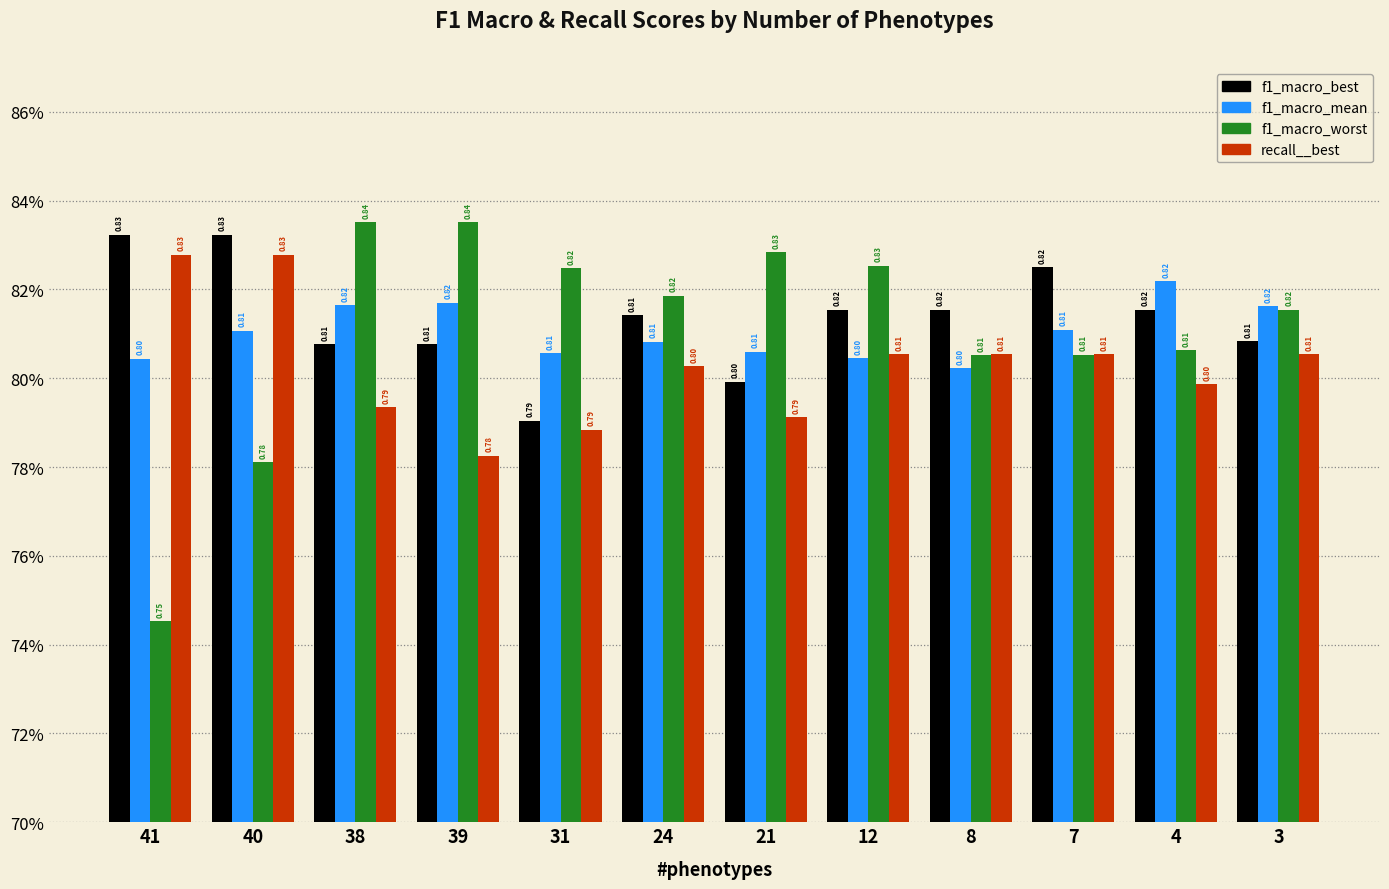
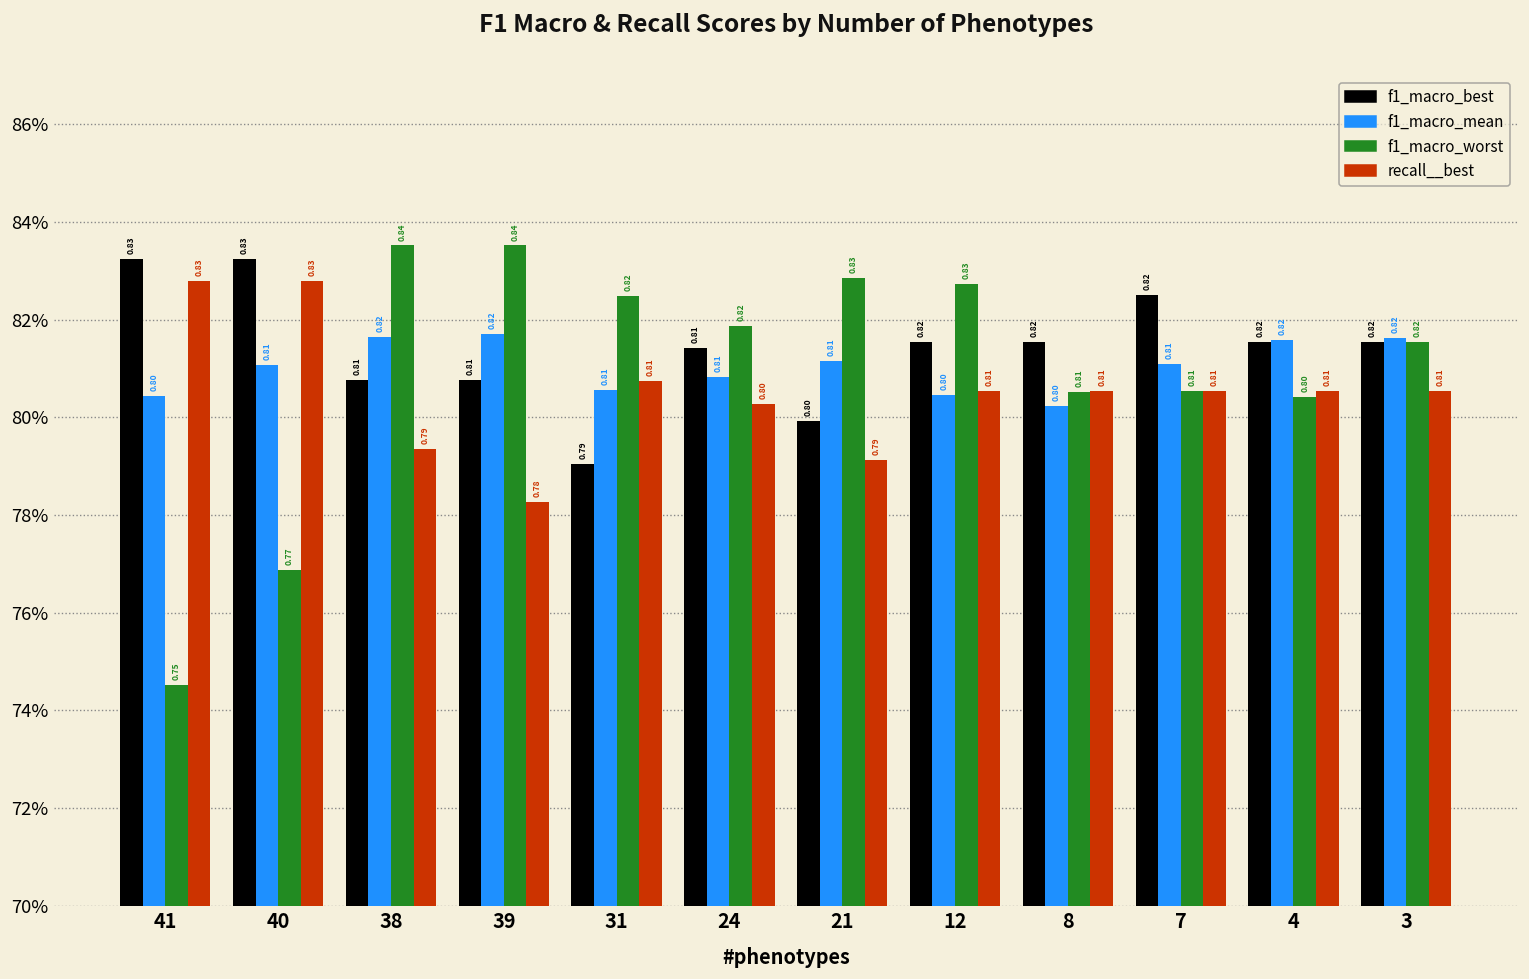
  {
    "f1_macro_best": {
      "41": "0.83",
      "40": "0.83",
      "38": "0.81",
      "39": "0.81",
      "31": "0.79",
      "24": "0.81",
      "21": "0.80",
      "12": "0.82",
      "8": "0.82",
      "7": "0.82",
      "4": "0.82",
-     "3": "0.81"
+     "3": "0.82"
    },
    "f1_macro_mean": {
-     "21": "80.6%",
-     "4": "82.2%"
+     "21": "81.2%",
+     "4": "81.6%"
    },
    "f1_macro_worst": {
      "41": "0.75",
-     "40": "0.78",
+     "40": "0.77",
      "38": "0.84",
      "39": "0.84",
      "31": "0.82",
      "24": "0.82",
      "21": "0.83",
-     "12": "82.5%",
+     "12": "82.7%",
      "8": "0.81",
      "7": "0.81",
-     "4": "0.81",
+     "4": "0.80",
      "3": "0.82"
    },
    "recall__best": {
      "41": "0.83",
      "40": "0.83",
      "38": "0.79",
      "39": "0.78",
-     "31": "0.79",
+     "31": "0.81",
      "24": "0.80",
      "21": "0.79",
      "12": "0.81",
      "8": "0.81",
      "7": "0.81",
-     "4": "0.80",
+     "4": "0.81",
      "3": "0.81"
    }
  }
